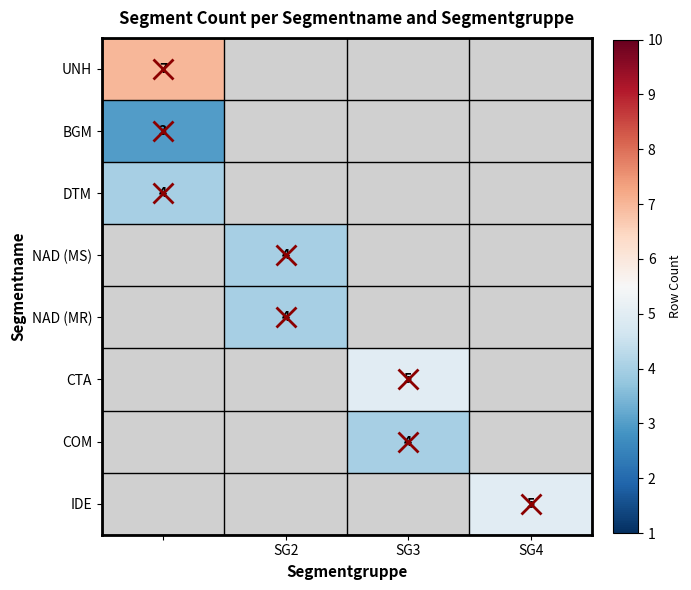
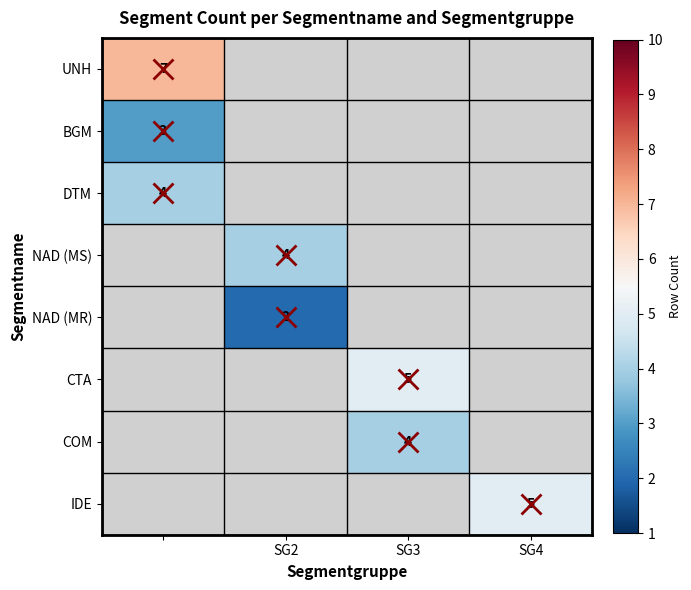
  {
    "NAD (MR)": {
-     "SG2": 4
+     "SG2": 2
    }
  }
